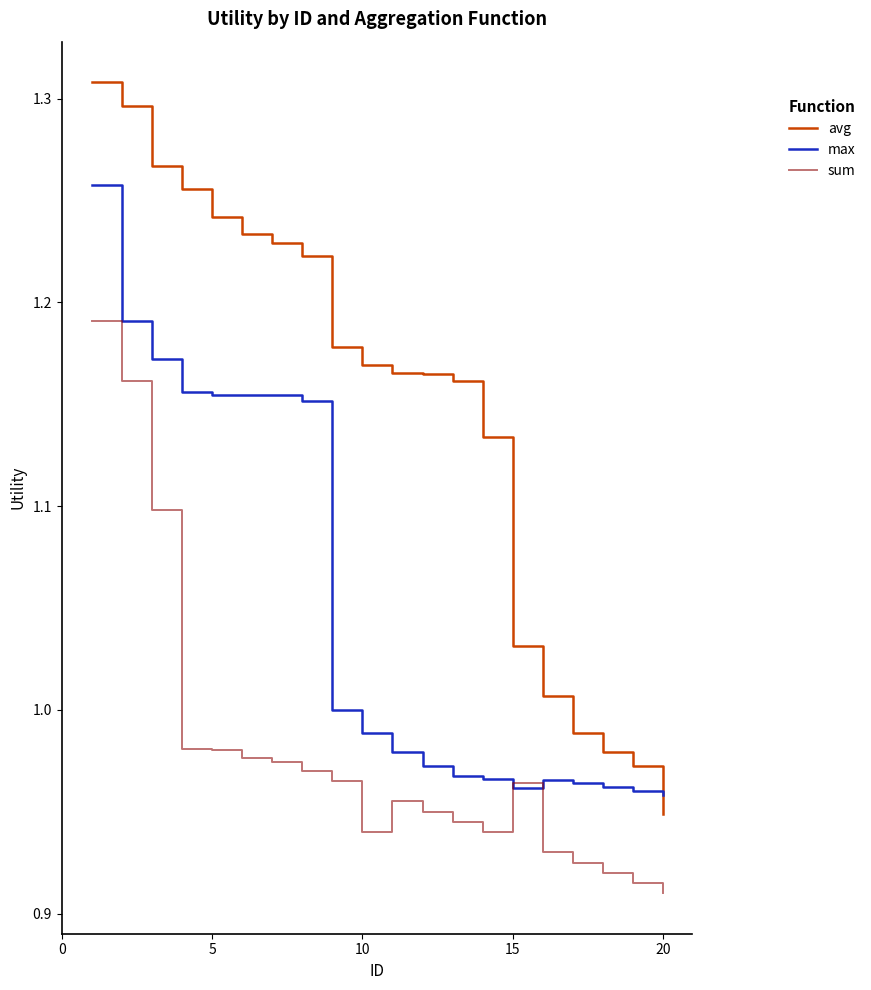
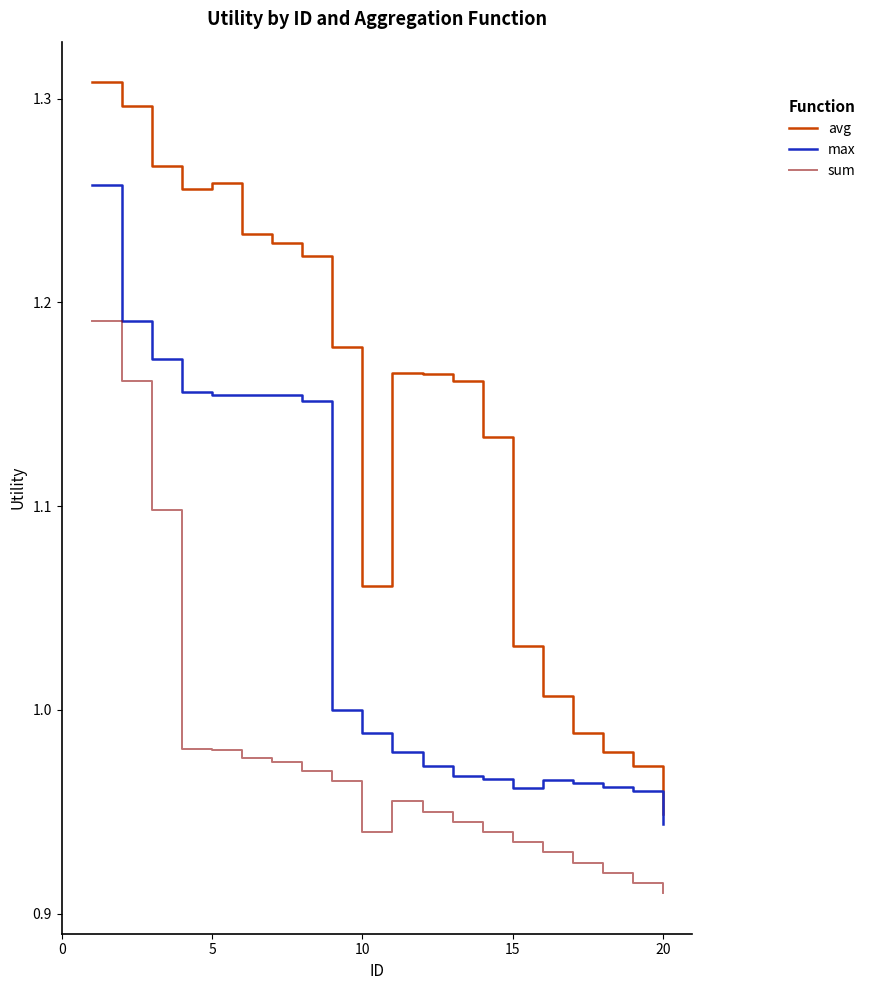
  {
    "avg": {
-     "5": 1.242,
-     "10": 1.169,
+     "5": 1.259,
+     "10": 1.061,
      "15": 1.032,
      "20": 0.949
    },
    "max": {
      "5": 1.155,
      "10": 0.988,
      "15": 0.962,
-     "20": 0.958
+     "20": 0.944
    },
    "sum": {
      "5": 0.980,
      "10": 0.940,
-     "15": 0.964,
+     "15": 0.935,
      "20": 0.910
    }
  }
